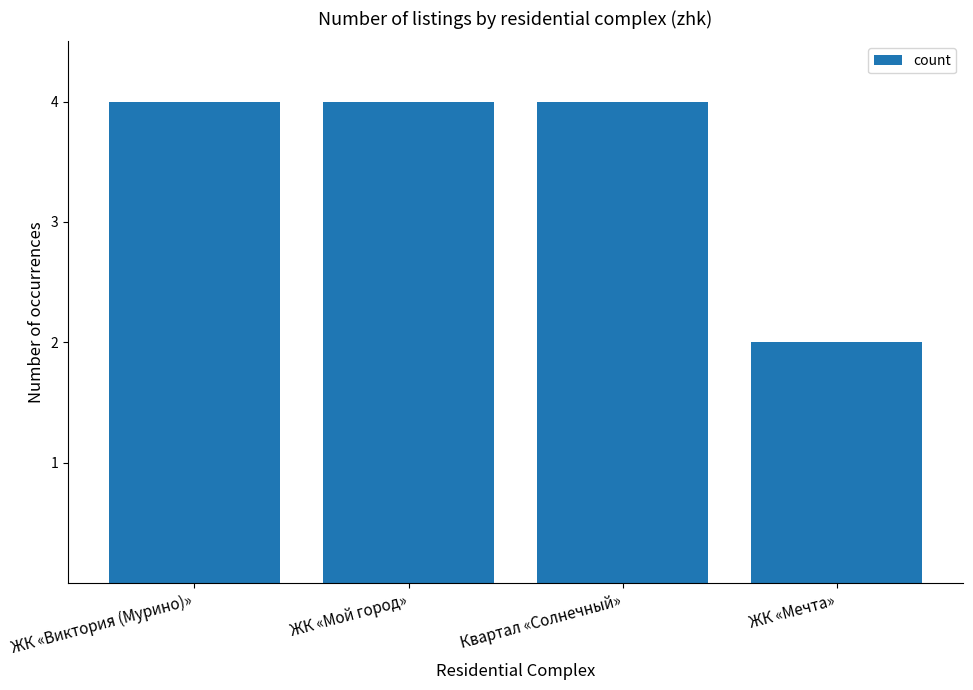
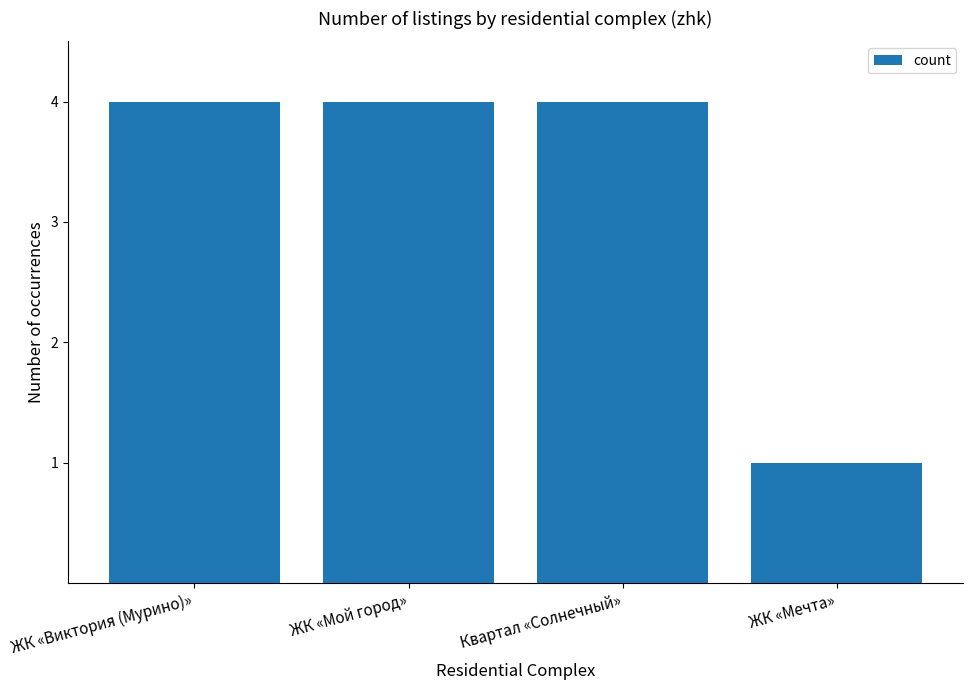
  {
    "ЖК «Виктория (Мурино)»": 4,
    "ЖК «Мой город»": 4,
    "Квартал «Солнечный»": 4,
-   "ЖК «Мечта»": 2
+   "ЖК «Мечта»": 1
  }
